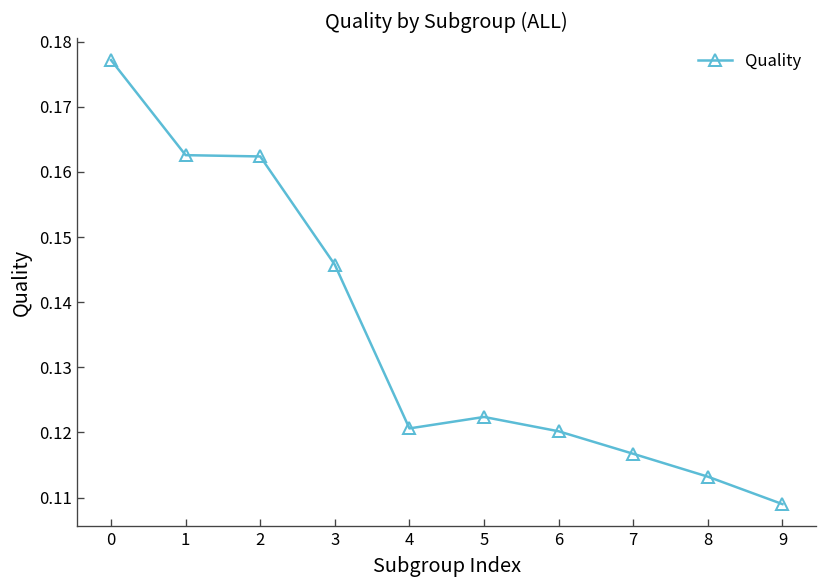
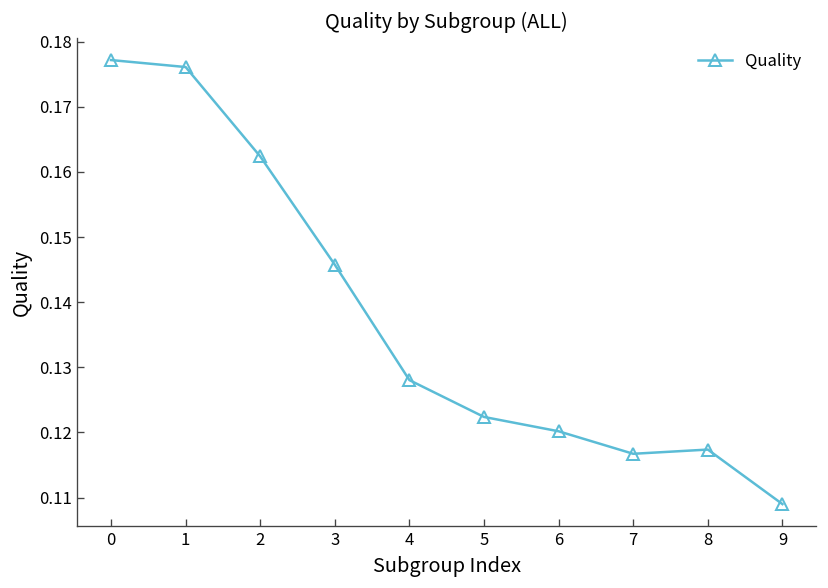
  {
    "0": 0.177,
-   "1": 0.163,
+   "1": 0.176,
    "2": 0.162,
    "3": 0.146,
-   "4": 0.121,
+   "4": 0.128,
    "5": 0.122,
    "6": 0.120,
    "7": 0.117,
-   "8": 0.113,
+   "8": 0.117,
    "9": 0.109
  }
